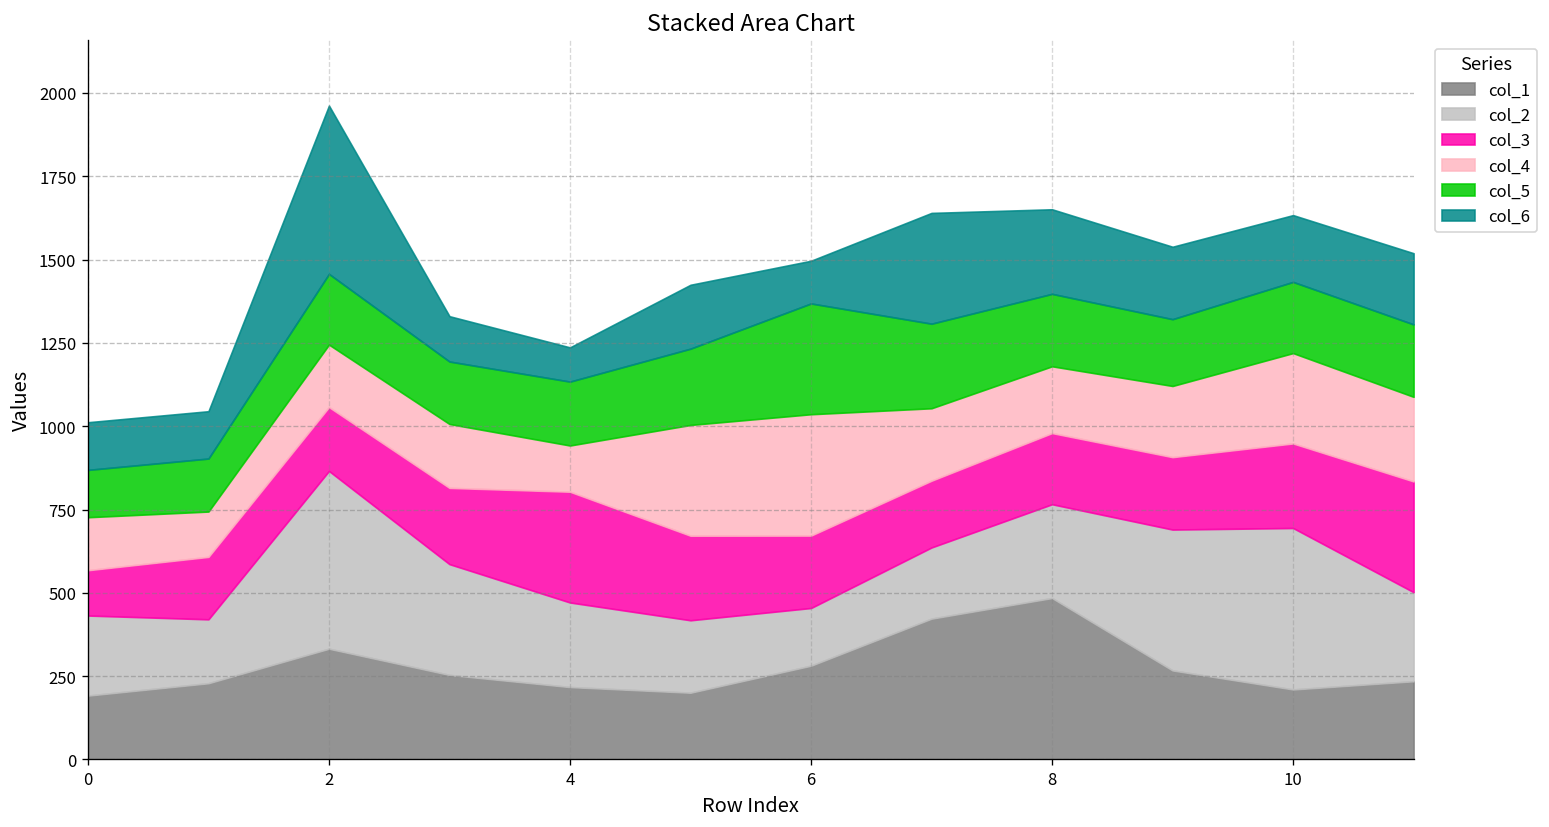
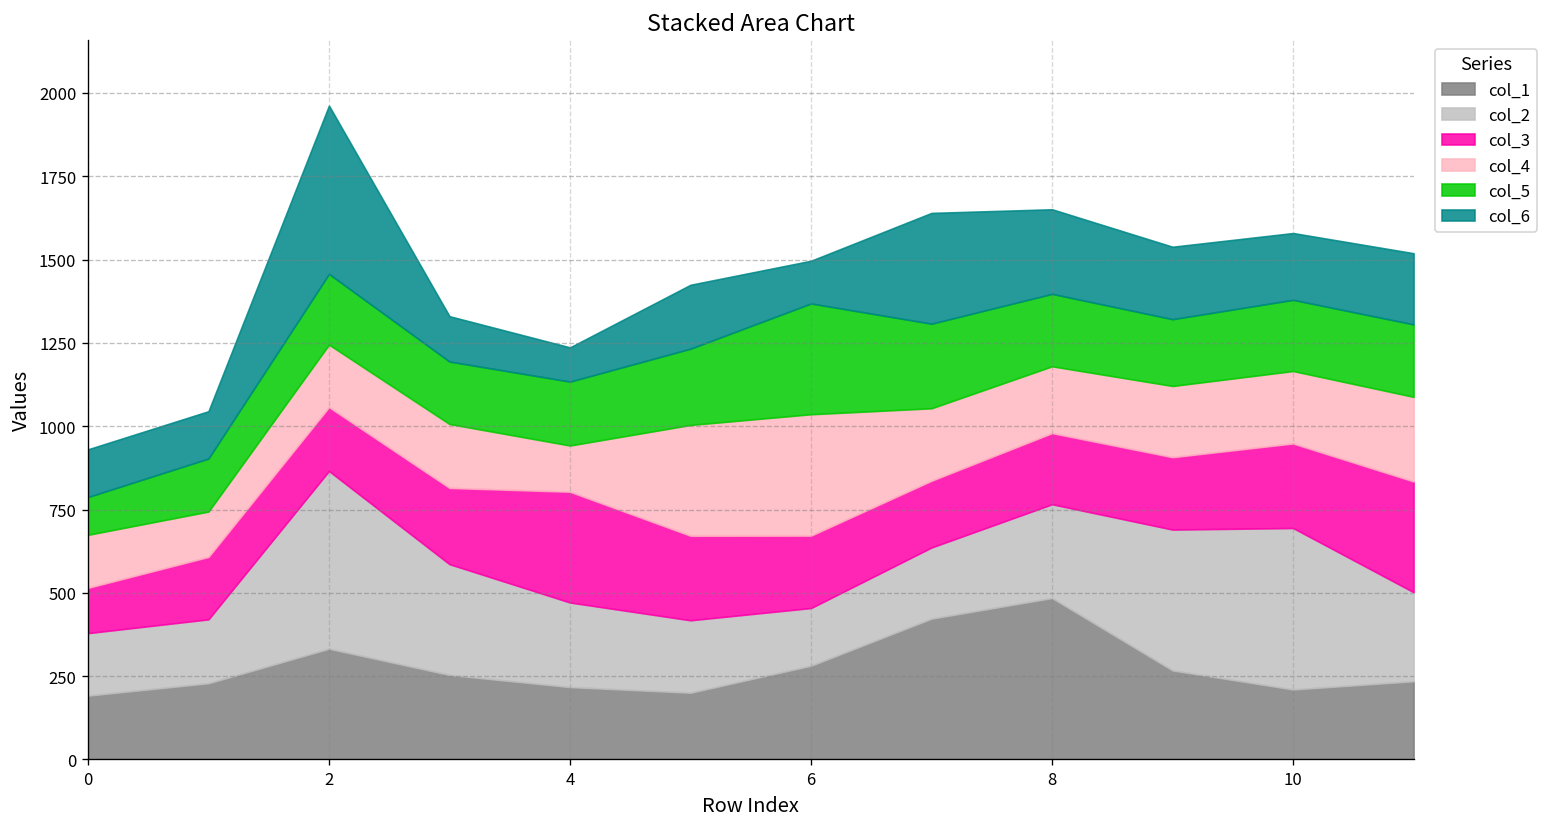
  {
    "col_1": {
      "0": 190,
      "2": 330,
      "4": 220,
      "6": 280,
      "8": 480,
      "10": 210
    },
    "col_2": {
-     "0": 240,
+     "0": 190,
      "2": 530,
      "4": 250,
      "6": 170,
      "8": 280,
      "10": 480
    },
    "col_3": {
      "0": 140,
      "2": 190,
      "4": 330,
      "6": 220,
      "8": 210,
      "10": 250
    },
    "col_4": {
      "0": 160,
      "2": 190,
      "4": 140,
      "6": 360,
      "8": 200,
-     "10": 270
+     "10": 220
    },
    "col_5": {
-     "0": 140,
+     "0": 110,
      "2": 210,
      "4": 190,
      "6": 330,
      "8": 220,
      "10": 210
    },
    "col_6": {
      "0": 140,
      "2": 510,
      "4": 100,
      "6": 130,
      "8": 250,
      "10": 200
    }
  }
